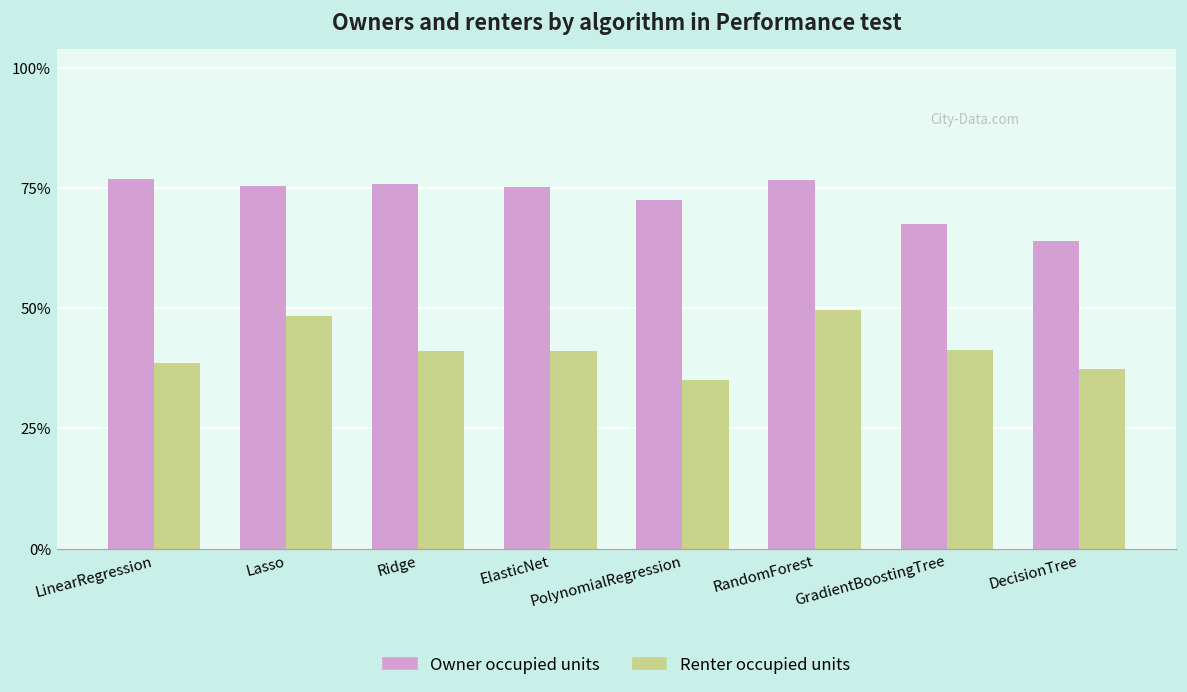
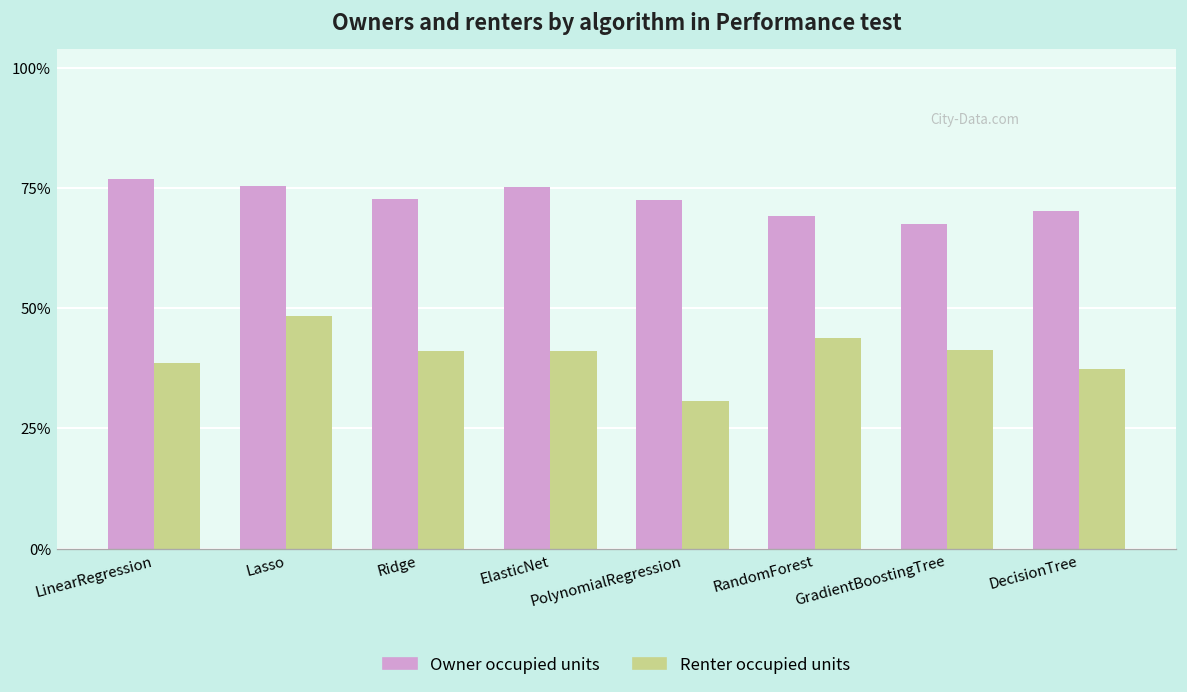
  {
    "Owner occupied units": {
      "LinearRegression": "77%",
      "Lasso": "75%",
-     "Ridge": "76%",
+     "Ridge": "73%",
      "ElasticNet": "75%",
      "PolynomialRegression": "73%",
-     "RandomForest": "77%",
+     "RandomForest": "69%",
      "GradientBoostingTree": "68%",
-     "DecisionTree": "64%"
+     "DecisionTree": "70%"
    },
    "Renter occupied units": {
      "LinearRegression": "39%",
      "Lasso": "48%",
      "Ridge": "41%",
      "ElasticNet": "41%",
-     "PolynomialRegression": "35%",
-     "RandomForest": "50%",
+     "PolynomialRegression": "31%",
+     "RandomForest": "44%",
      "GradientBoostingTree": "41%",
      "DecisionTree": "37%"
    }
  }
